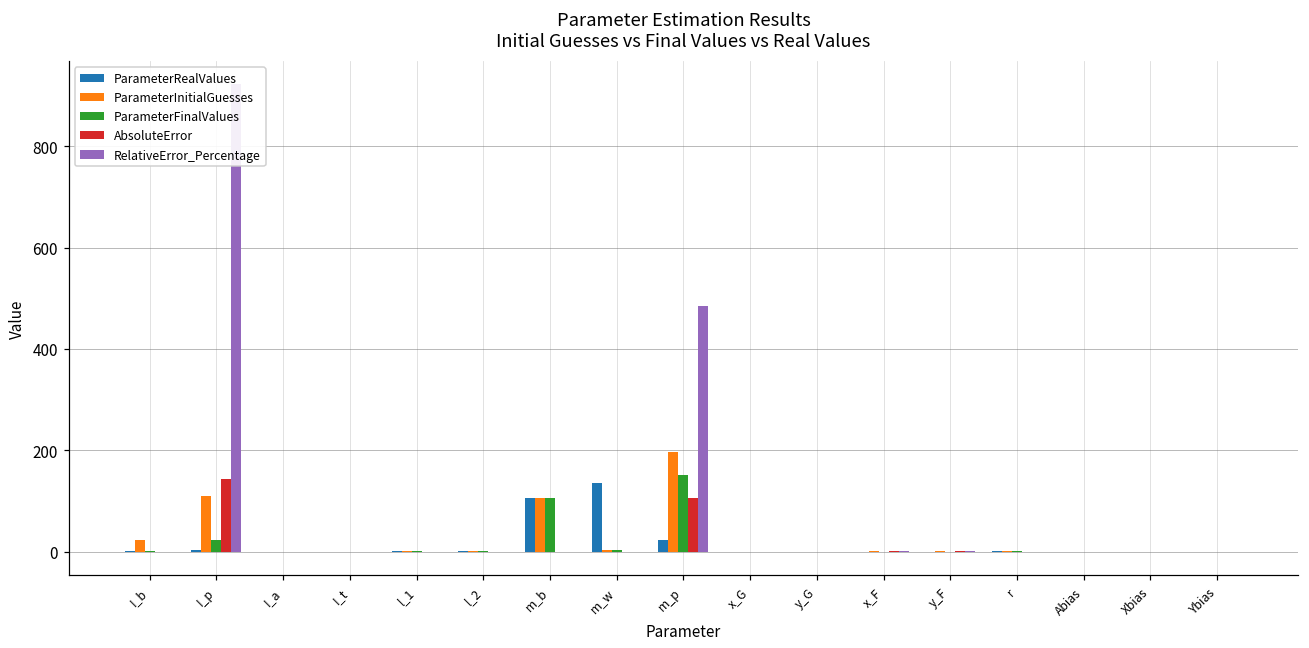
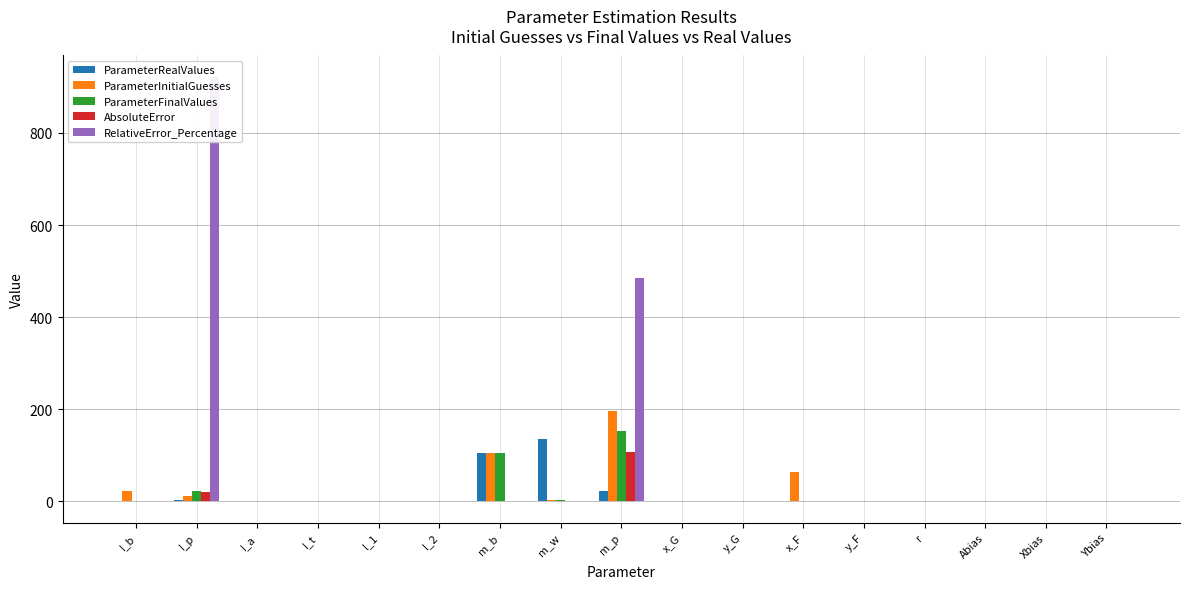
  {
    "ParameterRealValues": {
      "m_b": 110,
      "m_w": 130,
      "m_p": 20,
      "y_G": 0,
      "x_F": 0,
      "y_F": 0,
      "Abias": 0,
      "Xbias": 0,
      "Ybias": 0
    },
    "ParameterInitialGuesses": {
      "I_b": 20,
-     "I_p": 110,
+     "I_p": 10,
      "m_b": 110,
      "m_p": 200,
      "y_G": 0,
-     "x_F": 0,
+     "x_F": 60,
      "Abias": 0,
      "Xbias": 0,
      "Ybias": 0
    },
    "ParameterFinalValues": {
      "I_p": 20,
      "m_b": 110,
      "m_p": 150,
      "y_G": 0,
      "Abias": 0,
      "Xbias": 0,
      "Ybias": 0
    },
    "AbsoluteError": {
      "I_b": 0,
-     "I_p": 140,
+     "I_p": 20,
      "I_a": 0,
      "I_t": 0,
      "l_1": 0,
      "l_2": 0,
      "m_b": 0,
      "m_w": 0,
      "m_p": 110,
      "x_G": 0,
      "y_G": 0,
      "r": 0,
      "Abias": 0,
      "Xbias": 0,
      "Ybias": 0
    },
    "RelativeError_Percentage": {
      "I_b": 0,
      "I_a": 0,
      "I_t": 0,
      "l_1": 0,
      "l_2": 0,
      "m_b": 0,
      "m_w": 0,
      "m_p": 490,
      "x_G": 0,
      "y_G": 0,
      "r": 0,
      "Abias": 0,
      "Xbias": 0,
      "Ybias": 0
    }
  }
